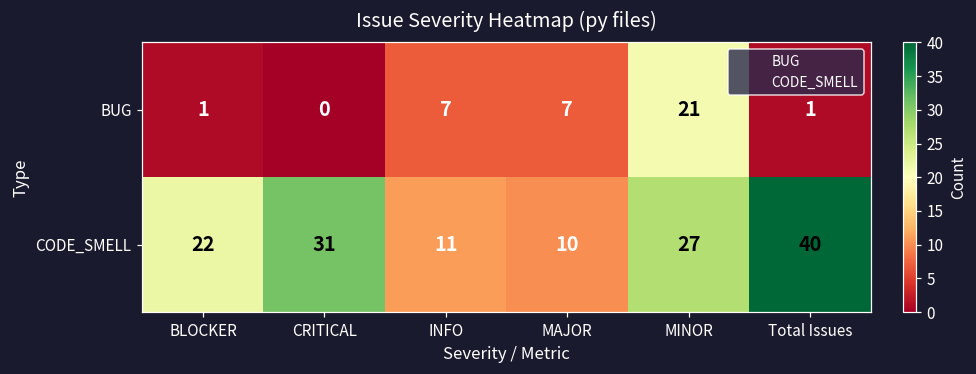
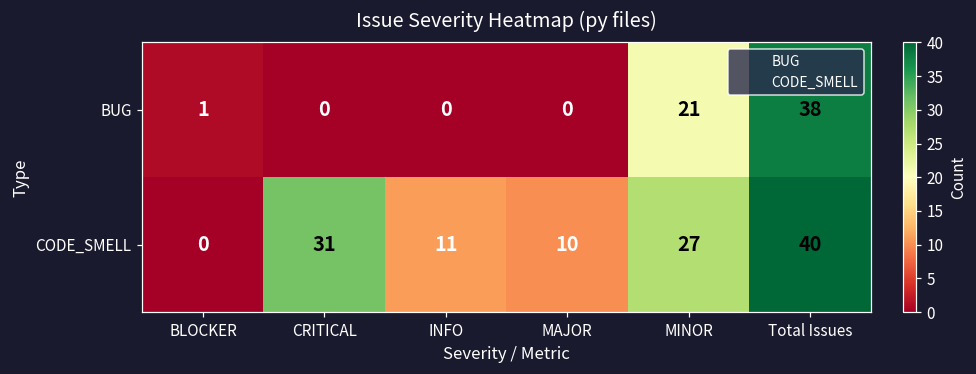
  {
    "BUG": {
      "BLOCKER": 1,
      "CRITICAL": 0,
-     "INFO": 7,
-     "MAJOR": 7,
+     "INFO": 0,
+     "MAJOR": 0,
      "MINOR": 21,
-     "Total Issues": 1
+     "Total Issues": 38
    },
    "CODE_SMELL": {
-     "BLOCKER": 22,
+     "BLOCKER": 0,
      "CRITICAL": 31,
      "INFO": 11,
      "MAJOR": 10,
      "MINOR": 27,
      "Total Issues": 40
    }
  }
